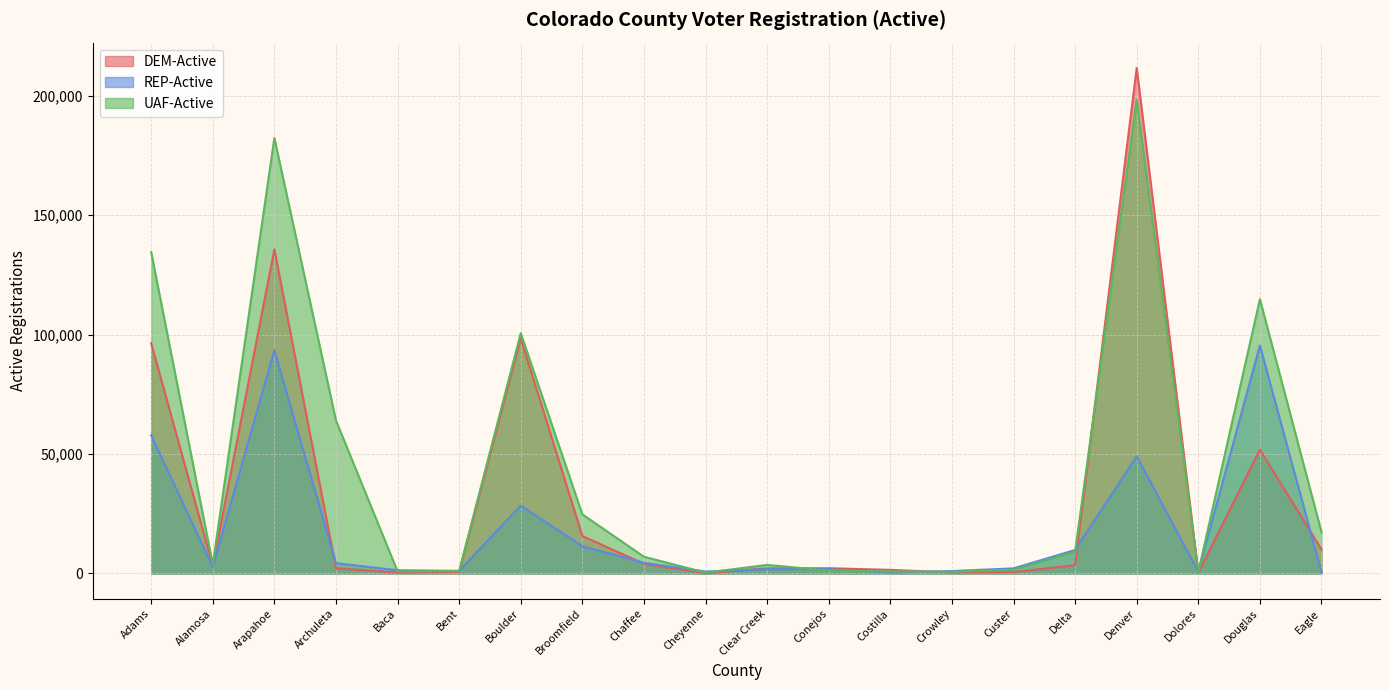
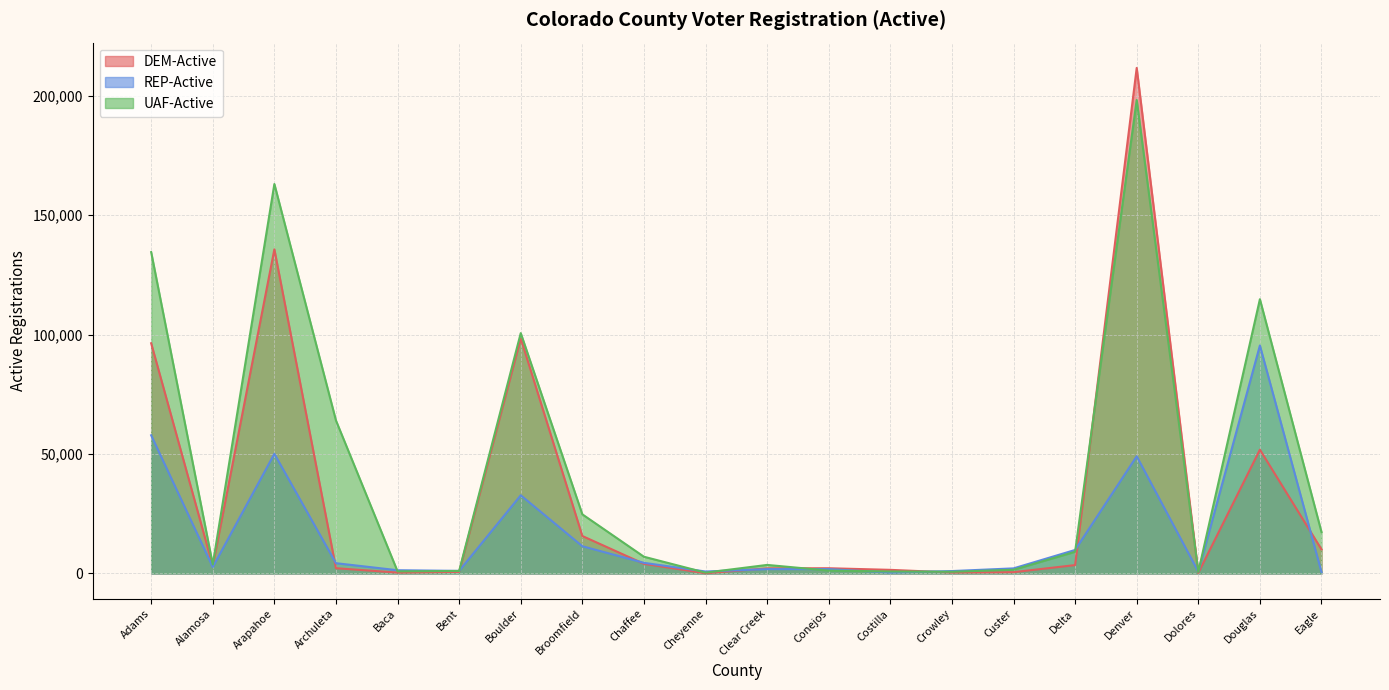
  {
    "DEM-Active": {
      "Adams": "96,000",
      "Arapahoe": "136,000",
      "Archuleta": "2,000",
      "Boulder": "98,000",
      "Broomfield": "16,000",
      "Delta": "4,000",
      "Denver": "212,000",
      "Douglas": "52,000",
      "Eagle": "10,000"
    },
    "REP-Active": {
      "Adams": "58,000",
-     "Arapahoe": "93,000",
+     "Arapahoe": "50,000",
      "Archuleta": "4,000",
-     "Boulder": "28,000",
+     "Boulder": "33,000",
      "Broomfield": "11,000",
      "Denver": "49,000",
      "Douglas": "95,000",
      "Eagle": "1,000"
    },
    "UAF-Active": {
      "Adams": "135,000",
-     "Arapahoe": "182,000",
+     "Arapahoe": "163,000",
      "Archuleta": "64,000",
      "Boulder": "101,000",
      "Broomfield": "25,000",
      "Chaffee": "7,000",
      "Clear Creek": "4,000",
      "Denver": "198,000",
      "Douglas": "115,000",
      "Eagle": "17,000"
    }
  }
